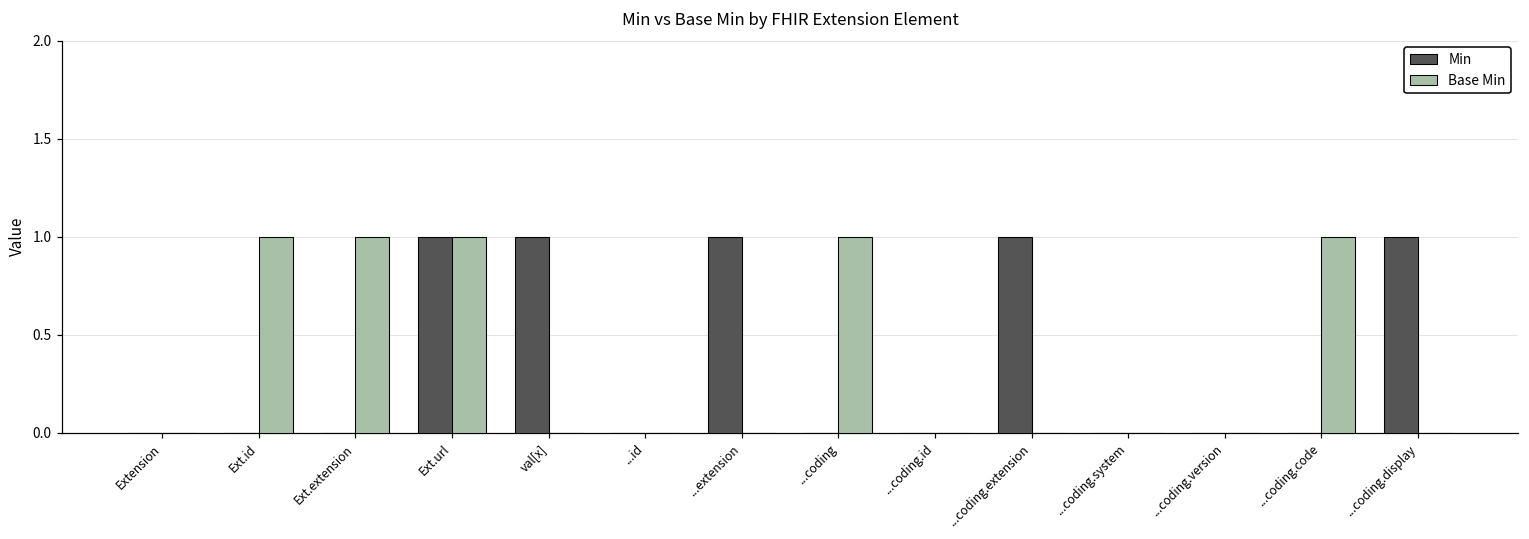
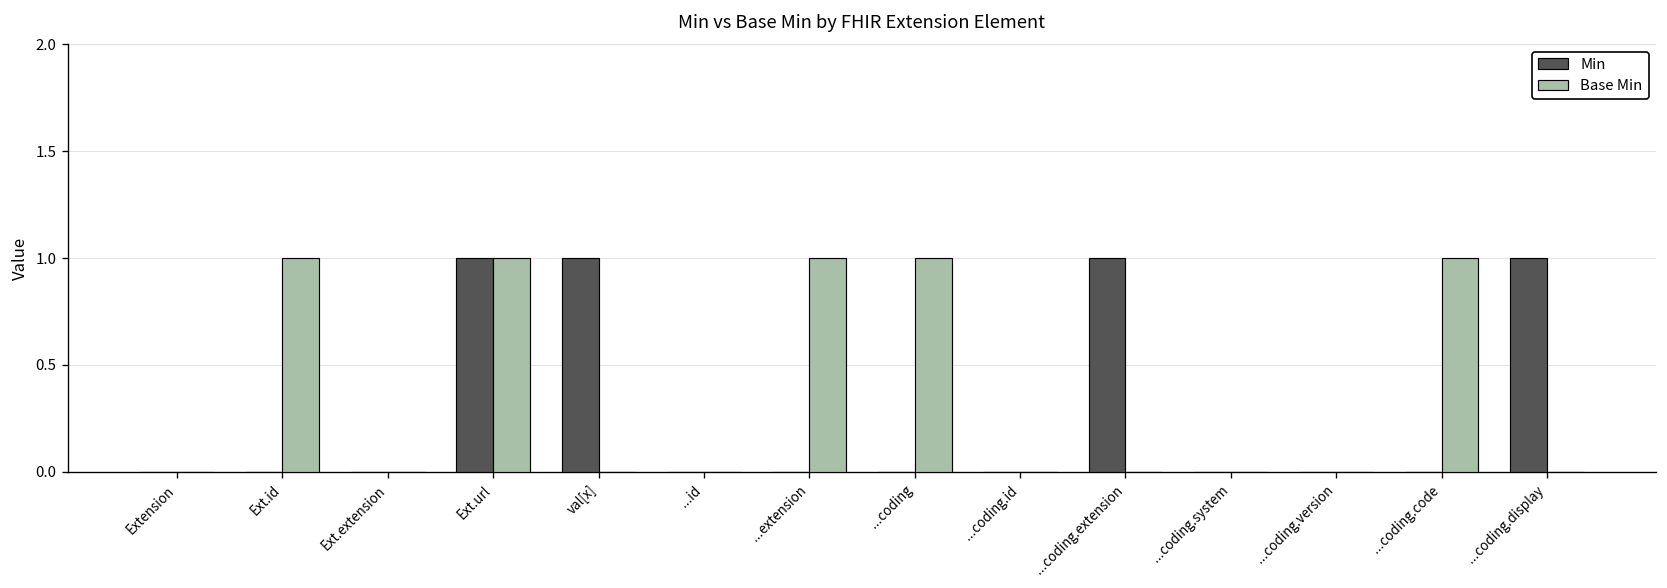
  {
    "Min": {
      "Extension": 0,
      "Ext.id": 0,
      "Ext.extension": 0,
      "Ext.url": 1,
      "val[x]": 1,
      "...id": 0,
-     "...extension": 1,
+     "...extension": 0,
      "...coding": 0,
      "...coding.id": 0,
      "...coding.extension": 1,
      "...coding.system": 0,
      "...coding.version": 0,
      "...coding.code": 0,
      "...coding.display": 1
    },
    "Base Min": {
      "Extension": 0,
      "Ext.id": 1,
-     "Ext.extension": 1,
+     "Ext.extension": 0,
      "Ext.url": 1,
      "val[x]": 0,
      "...id": 0,
-     "...extension": 0,
+     "...extension": 1,
      "...coding": 1,
      "...coding.id": 0,
      "...coding.extension": 0,
      "...coding.system": 0,
      "...coding.version": 0,
      "...coding.code": 1,
      "...coding.display": 0
    }
  }
